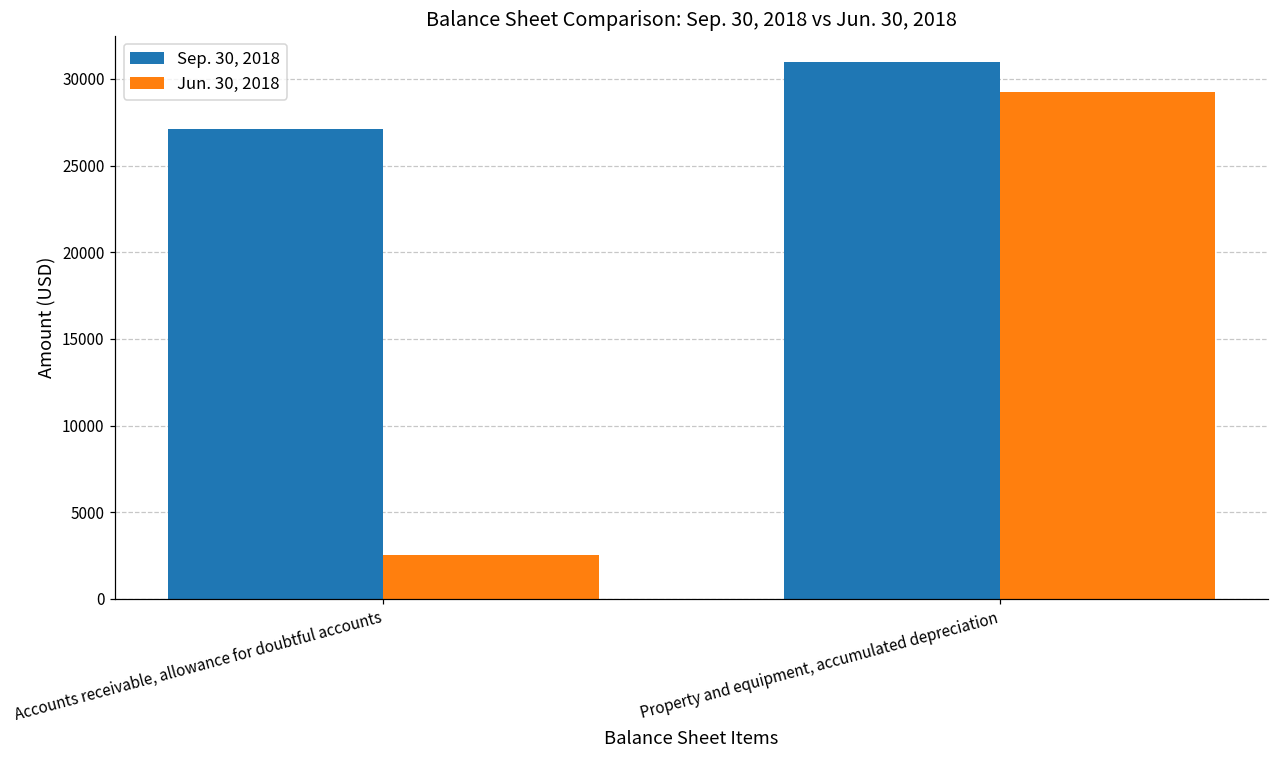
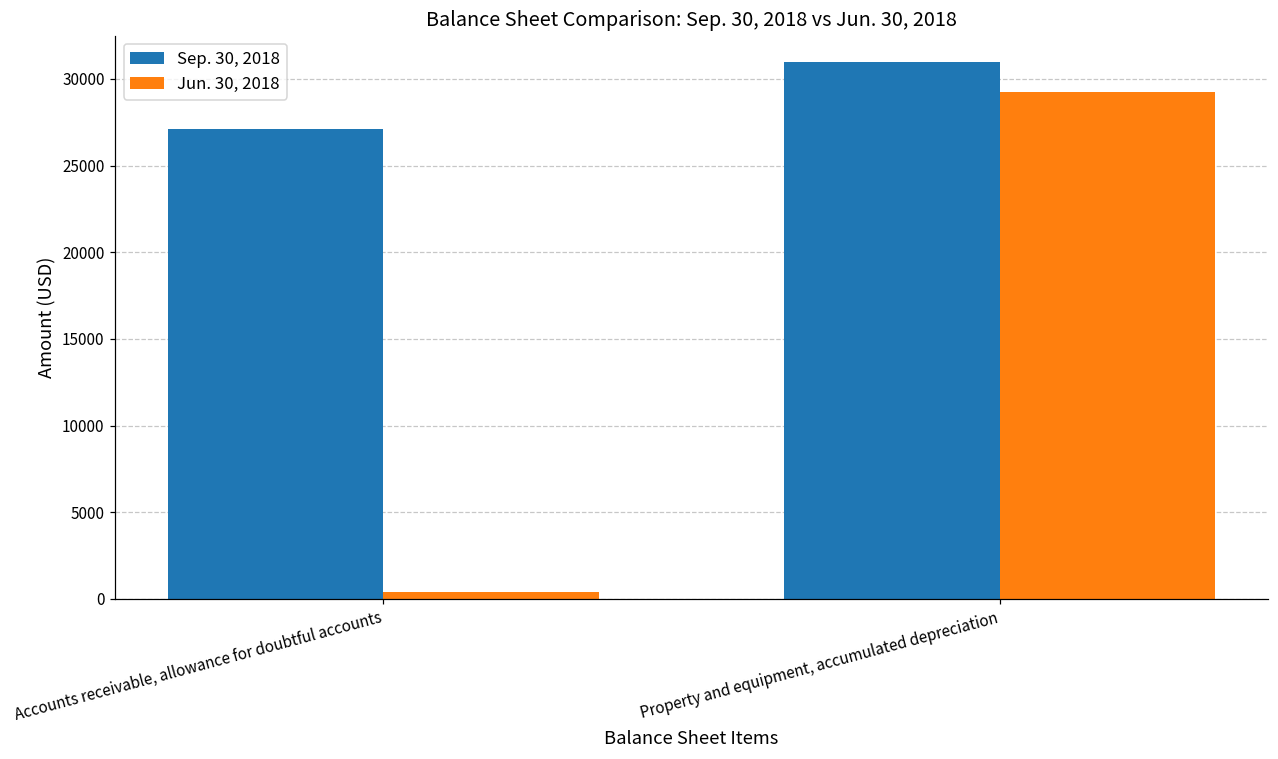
  {
    "Sep. 30, 2018": {
      "Accounts receivable, allowance for doubtful accounts": 27100,
      "Property and equipment, accumulated depreciation": 31000
    },
    "Jun. 30, 2018": {
-     "Accounts receivable, allowance for doubtful accounts": 2500,
+     "Accounts receivable, allowance for doubtful accounts": 400,
      "Property and equipment, accumulated depreciation": 29200
    }
  }
